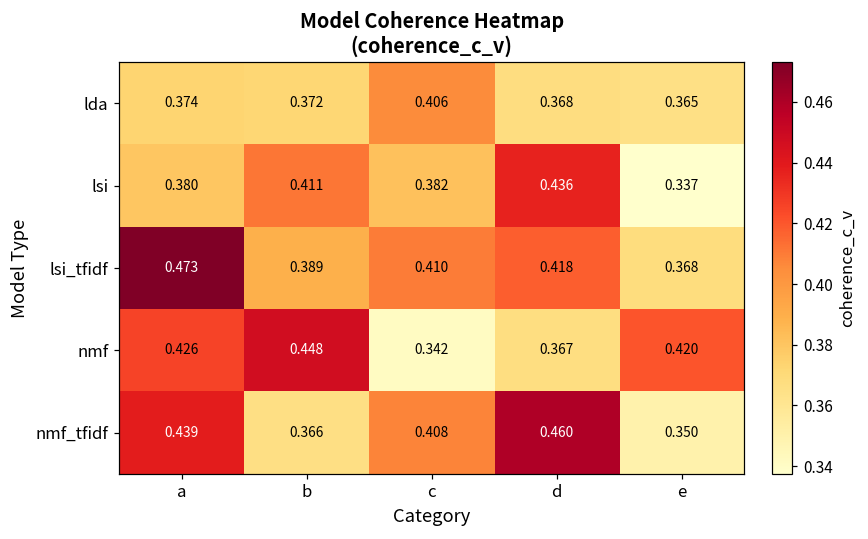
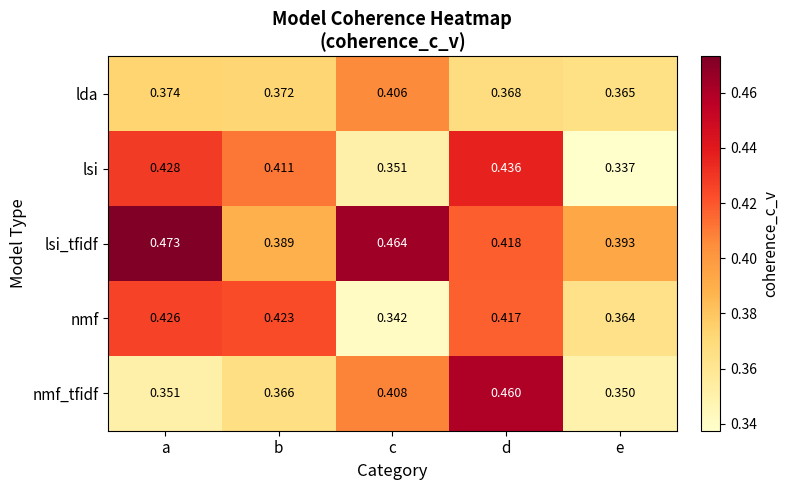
  {
    "lda": {
      "a": 0.374,
      "b": 0.372,
      "c": 0.406,
      "d": 0.368,
      "e": 0.365
    },
    "lsi": {
-     "a": 0.380,
+     "a": 0.428,
      "b": 0.411,
-     "c": 0.382,
+     "c": 0.351,
      "d": 0.436,
      "e": 0.337
    },
    "lsi_tfidf": {
      "a": 0.473,
      "b": 0.389,
-     "c": 0.410,
+     "c": 0.464,
      "d": 0.418,
-     "e": 0.368
+     "e": 0.393
    },
    "nmf": {
      "a": 0.426,
-     "b": 0.448,
+     "b": 0.423,
      "c": 0.342,
-     "d": 0.367,
-     "e": 0.420
+     "d": 0.417,
+     "e": 0.364
    },
    "nmf_tfidf": {
-     "a": 0.439,
+     "a": 0.351,
      "b": 0.366,
      "c": 0.408,
      "d": 0.460,
      "e": 0.350
    }
  }
